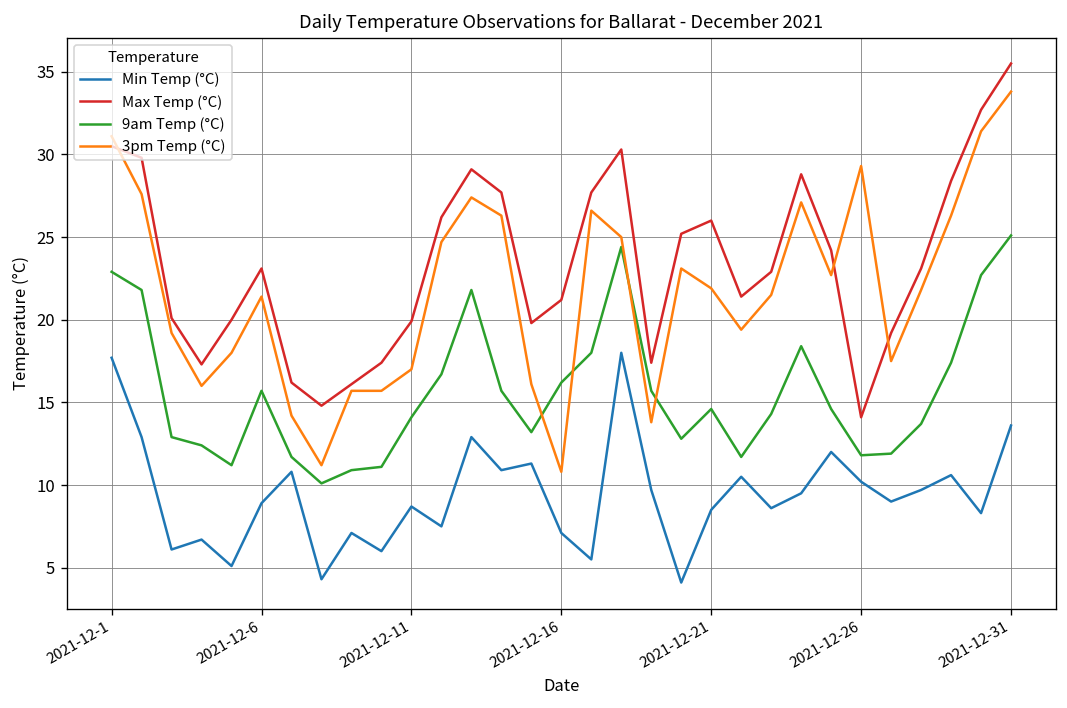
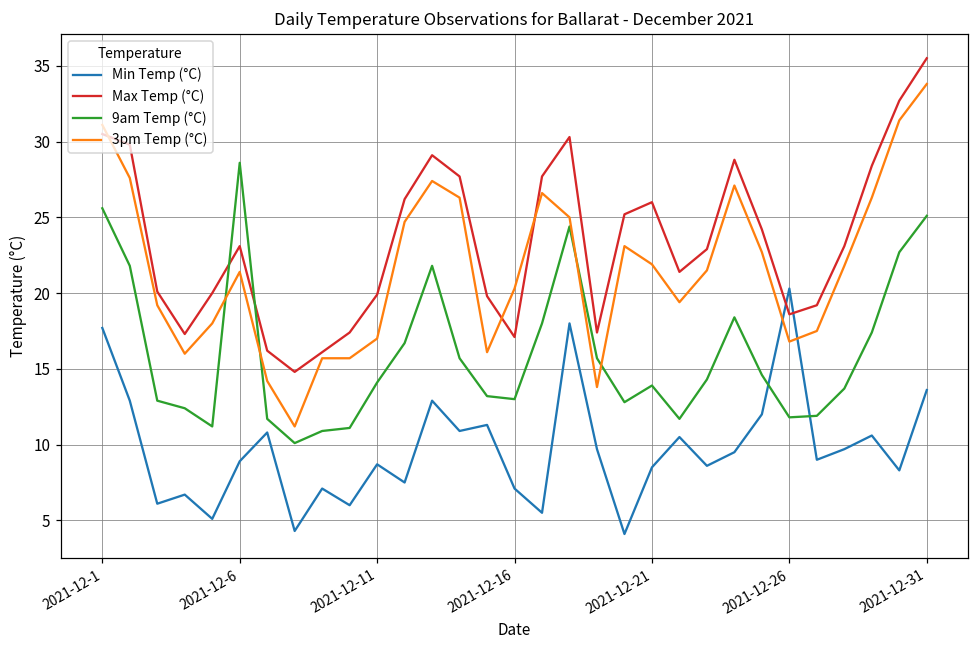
  {
    "Min Temp (°C)": {
      "2021-12-1": 17.7,
      "2021-12-6": 8.9,
      "2021-12-11": 8.7,
      "2021-12-16": 7.1,
      "2021-12-21": 8.5,
-     "2021-12-26": 10.2,
+     "2021-12-26": 20.3,
      "2021-12-31": 13.6
    },
    "Max Temp (°C)": {
      "2021-12-6": 23.1,
      "2021-12-11": 19.9,
-     "2021-12-16": 21.2,
+     "2021-12-16": 17.1,
      "2021-12-21": 26.0,
-     "2021-12-26": 14.1,
+     "2021-12-26": 18.6,
      "2021-12-31": 35.5
    },
    "9am Temp (°C)": {
-     "2021-12-1": 22.9,
-     "2021-12-6": 15.7,
+     "2021-12-1": 25.6,
+     "2021-12-6": 28.6,
      "2021-12-11": 14.1,
-     "2021-12-16": 16.2,
-     "2021-12-21": 14.6,
+     "2021-12-16": 13.0,
+     "2021-12-21": 13.9,
      "2021-12-26": 11.8,
      "2021-12-31": 25.1
    },
    "3pm Temp (°C)": {
      "2021-12-6": 21.4,
      "2021-12-11": 17.0,
-     "2021-12-16": 10.8,
+     "2021-12-16": 20.3,
      "2021-12-21": 21.9,
-     "2021-12-26": 29.3,
+     "2021-12-26": 16.8,
      "2021-12-31": 33.8
    }
  }
